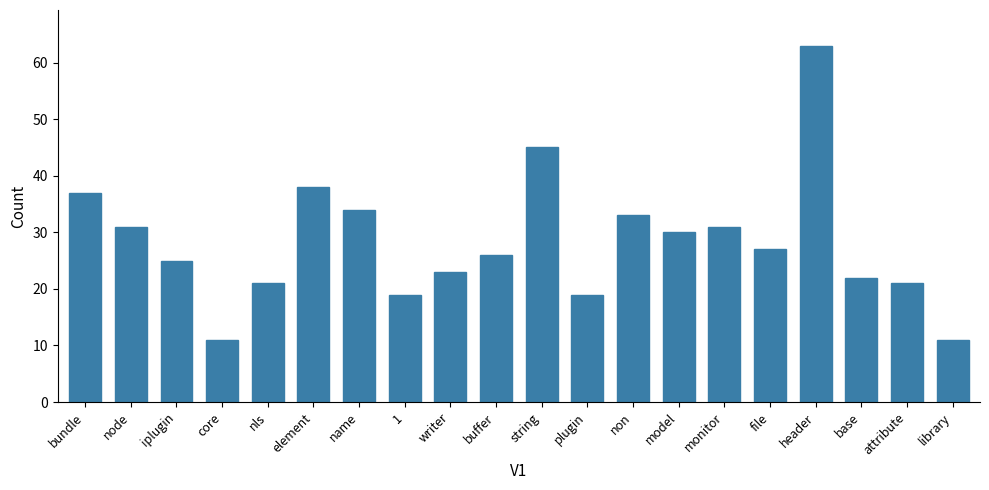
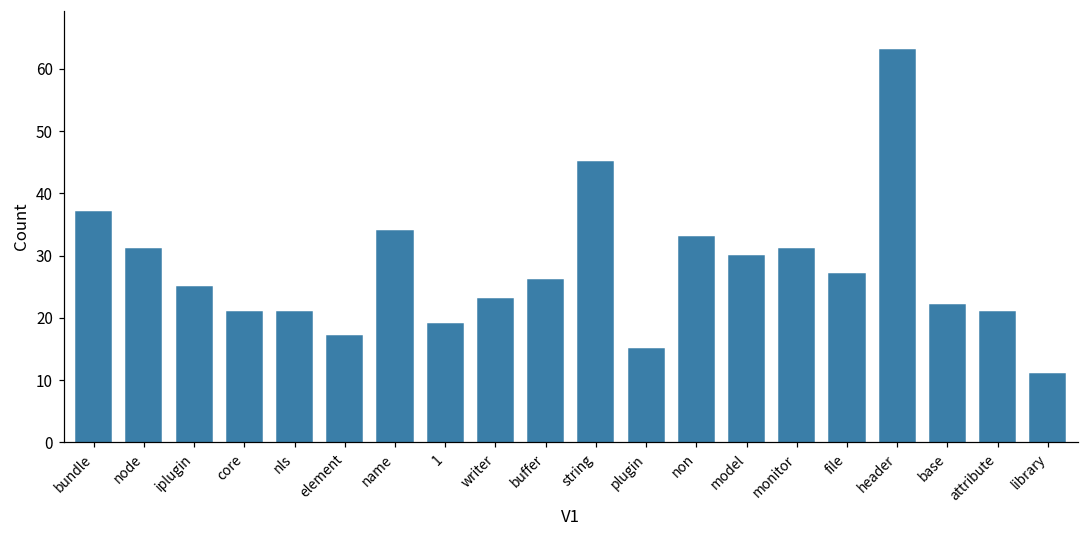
  {
    "bundle": 37,
    "node": 31,
    "iplugin": 25,
-   "core": 11,
+   "core": 21,
    "nls": 21,
-   "element": 38,
+   "element": 17,
    "name": 34,
    "1": 19,
    "writer": 23,
    "buffer": 26,
    "string": 45,
-   "plugin": 19,
+   "plugin": 15,
    "non": 33,
    "model": 30,
    "monitor": 31,
    "file": 27,
    "header": 63,
    "base": 22,
    "attribute": 21,
    "library": 11
  }
